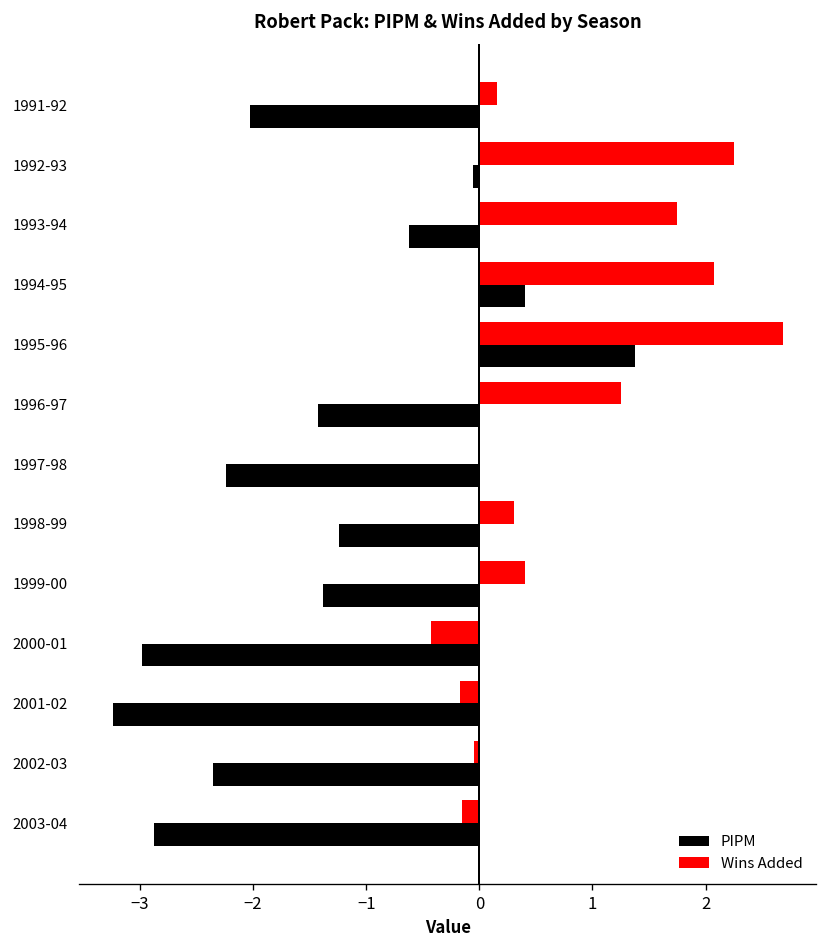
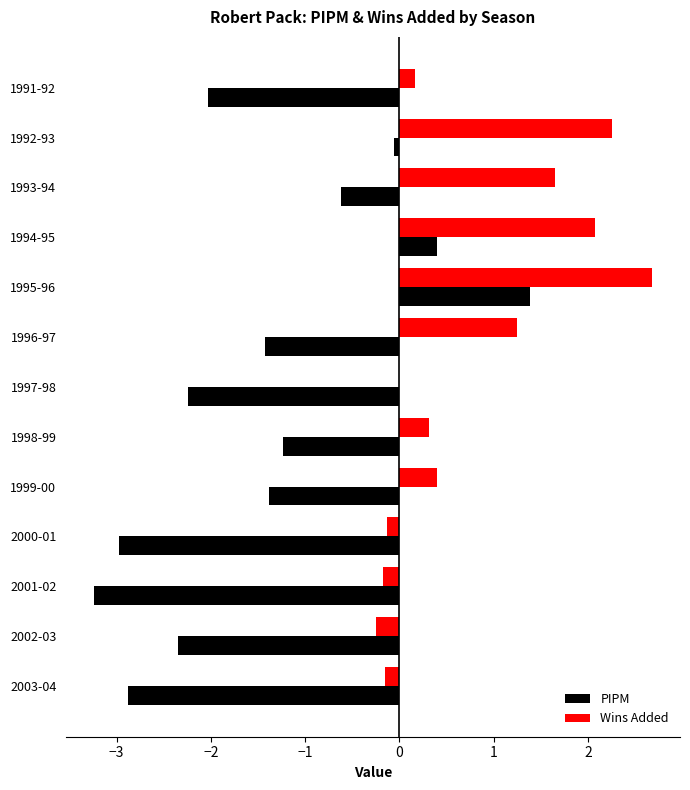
  {
    "PIPM": {
      "1991-92": -2.0,
      "1992-93": -0.1,
      "1993-94": -0.6,
      "1994-95": 0.4,
      "1995-96": 1.4,
      "1996-97": -1.4,
      "1997-98": -2.2,
      "1998-99": -1.2,
      "1999-00": -1.4,
      "2000-01": -3.0,
      "2001-02": -3.2,
      "2002-03": -2.4,
      "2003-04": -2.9
    },
    "Wins Added": {
      "1991-92": 0.2,
      "1992-93": 2.3,
-     "1993-94": 1.8,
+     "1993-94": 1.7,
      "1994-95": 2.1,
      "1995-96": 2.7,
      "1996-97": 1.3,
      "1998-99": 0.3,
      "1999-00": 0.4,
-     "2000-01": -0.4,
+     "2000-01": -0.1,
      "2001-02": -0.2,
-     "2002-03": -0.1,
+     "2002-03": -0.3,
      "2003-04": -0.2
    }
  }
